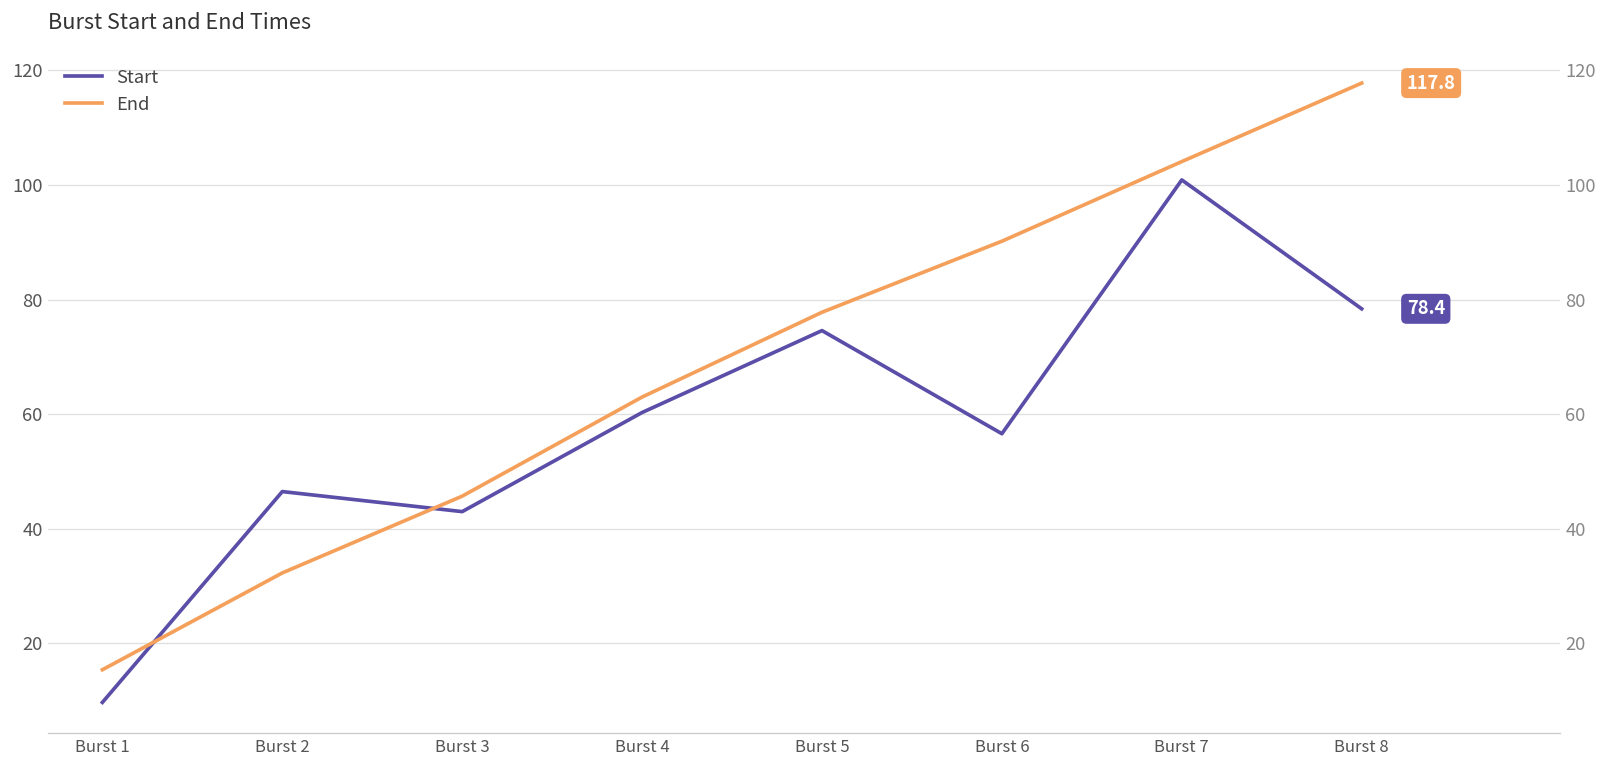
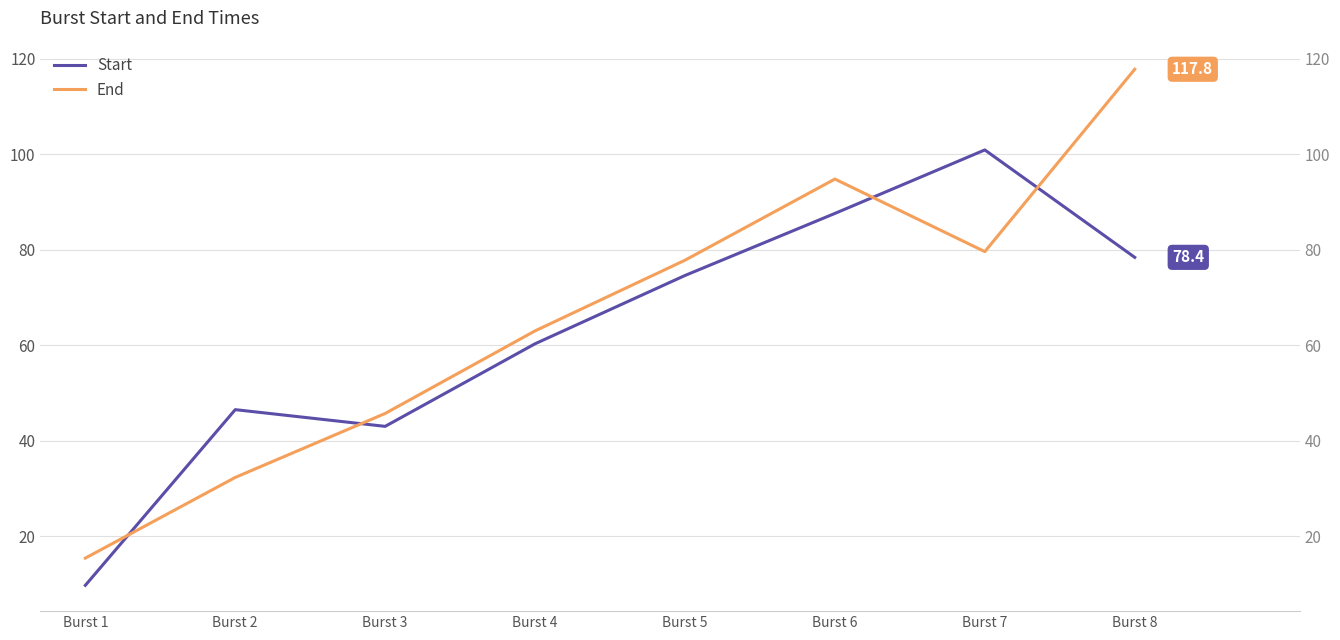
  {
    "Start": {
      "Burst 1": 10,
      "Burst 2": 47,
      "Burst 3": 43,
      "Burst 4": 60,
      "Burst 5": 75,
-     "Burst 6": 57,
+     "Burst 6": 88,
      "Burst 7": 101,
      "Burst 8": 78
    },
    "End": {
      "Burst 1": 15,
      "Burst 2": 32,
      "Burst 3": 46,
      "Burst 4": 63,
      "Burst 5": 78,
-     "Burst 6": 90,
-     "Burst 7": 104,
+     "Burst 6": 95,
+     "Burst 7": 80,
      "Burst 8": 118
    }
  }
